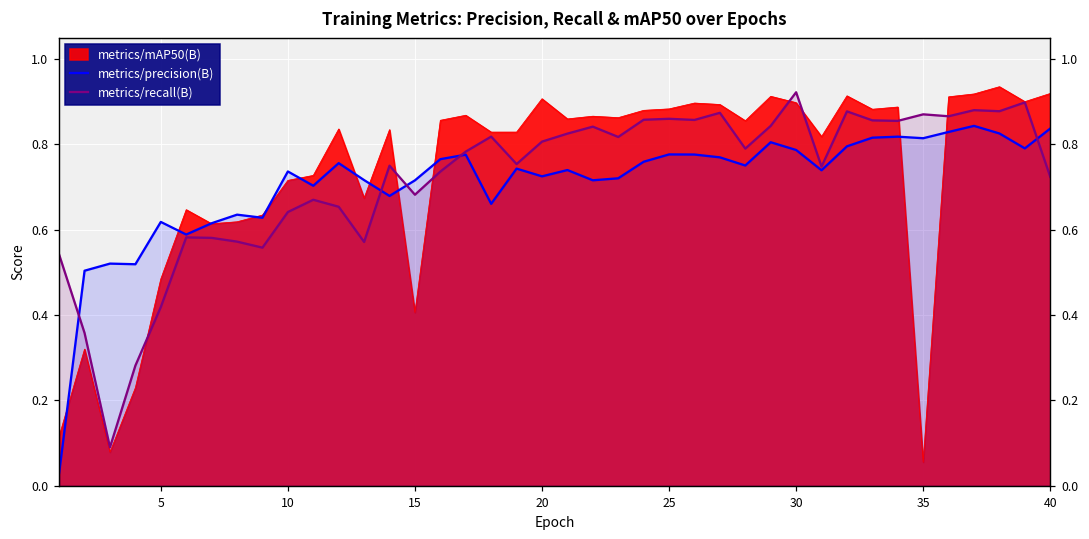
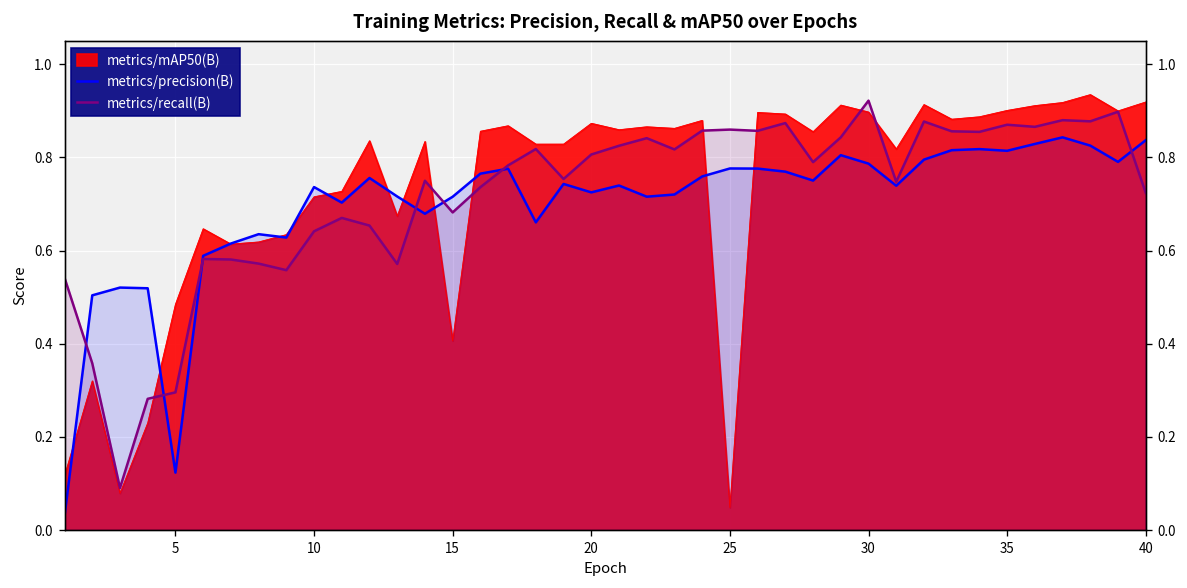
  {
    "metrics/mAP50(B)": {
      "5": 0.48,
      "10": 0.72,
      "15": 0.41,
-     "20": 0.91,
-     "25": 0.88,
+     "20": 0.87,
+     "25": 0.05,
      "30": 0.90,
-     "35": 0.06,
+     "35": 0.90,
      "40": 0.92
    },
    "metrics/precision(B)": {
-     "5": 0.62,
+     "5": 0.12,
      "10": 0.74,
      "15": 0.72,
      "20": 0.72,
      "25": 0.78,
      "30": 0.79,
      "35": 0.81,
      "40": 0.84
    },
    "metrics/recall(B)": {
-     "5": 0.42,
+     "5": 0.30,
      "10": 0.64,
      "15": 0.68,
      "20": 0.81,
      "25": 0.86,
      "30": 0.92,
      "35": 0.87,
      "40": 0.72
    }
  }
